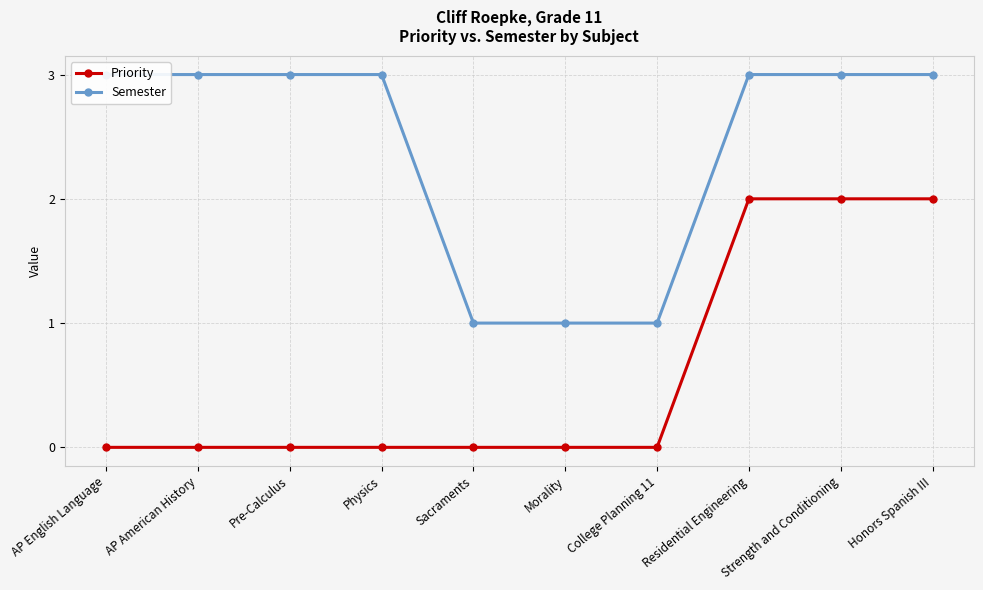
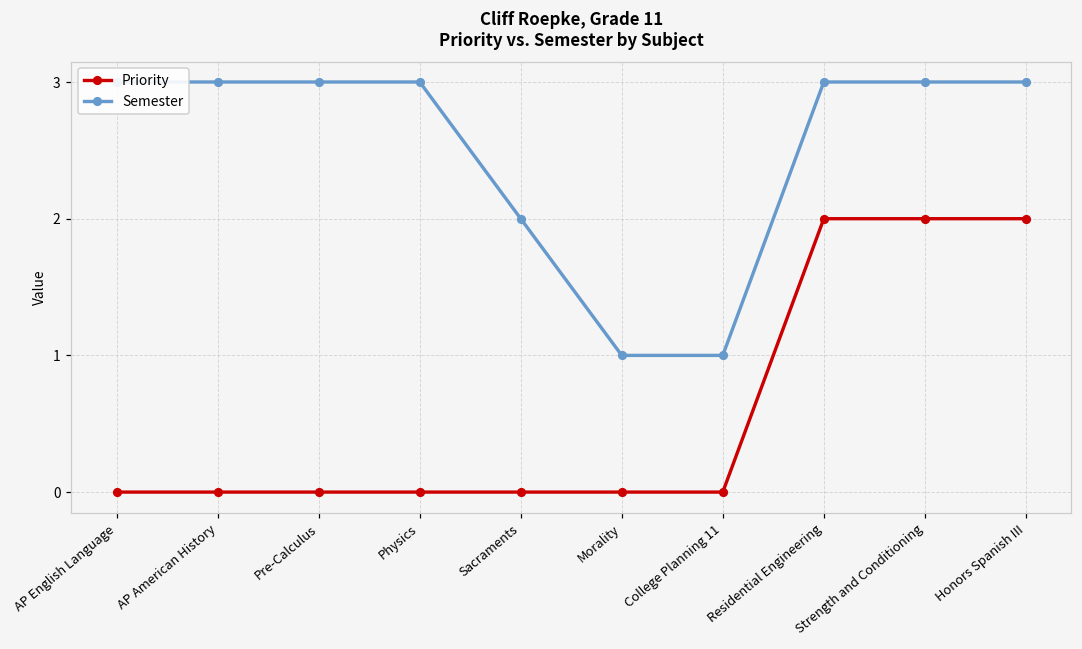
  {
    "Priority": {
      "AP English Language": 0,
      "AP American History": 0,
      "Pre-Calculus": 0,
      "Physics": 0,
      "Sacraments": 0,
      "Morality": 0,
      "College Planning 11": 0,
      "Residential Engineering": 2,
      "Strength and Conditioning": 2,
      "Honors Spanish III": 2
    },
    "Semester": {
      "AP American History": 3,
      "Pre-Calculus": 3,
      "Physics": 3,
-     "Sacraments": 1,
+     "Sacraments": 2,
      "Morality": 1,
      "College Planning 11": 1,
      "Residential Engineering": 3,
      "Strength and Conditioning": 3,
      "Honors Spanish III": 3
    }
  }
